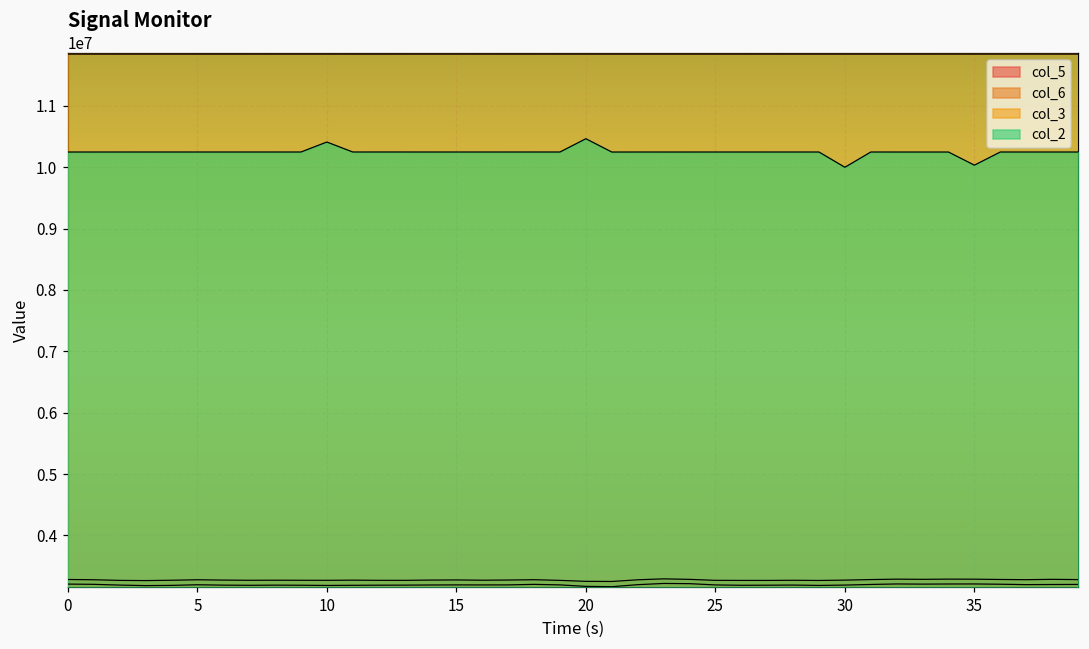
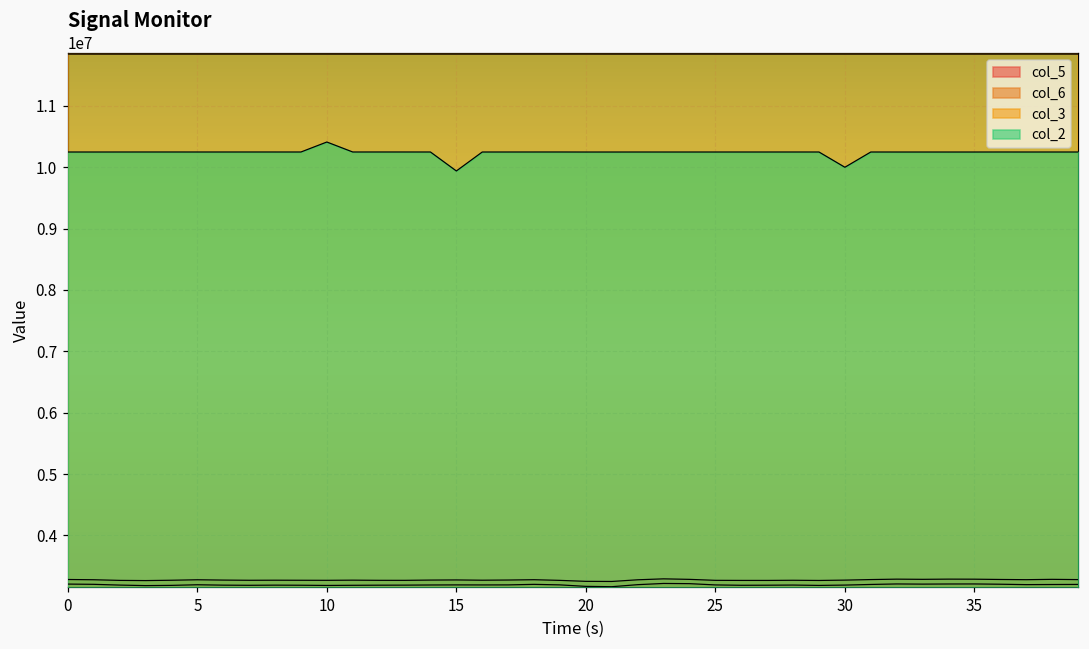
  {
    "col_2": {
      "0": 10200000,
      "5": 10200000,
      "10": 10400000,
-     "15": 10200000,
-     "20": 10500000,
+     "15": 9900000,
+     "20": 10200000,
      "25": 10200000,
      "30": 10000000,
-     "35": 10000000
+     "35": 10200000
    }
  }
